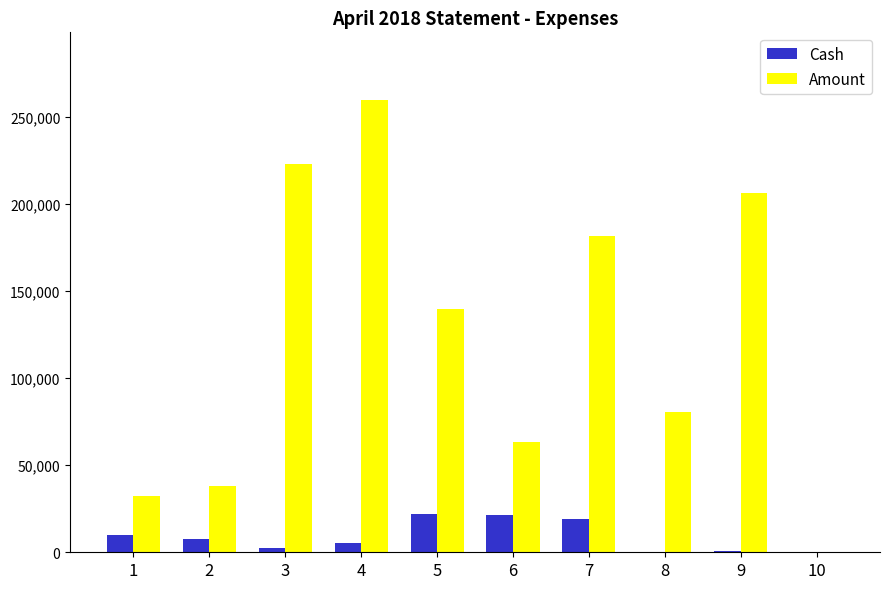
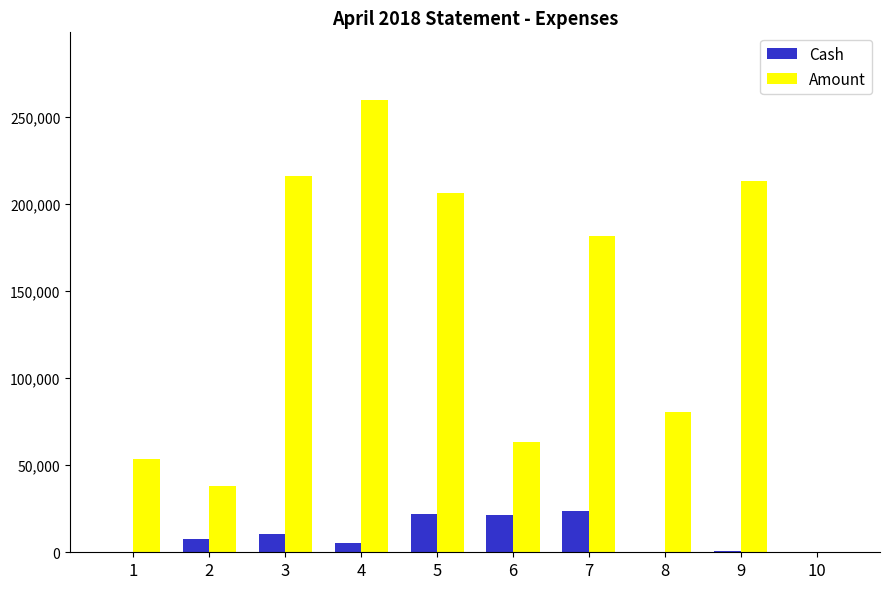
  {
    "Cash": {
-     "1": "10,000",
+     "1": "0",
      "2": "8,000",
-     "3": "3,000",
+     "3": "10,000",
      "4": "5,000",
      "5": "22,000",
      "6": "21,000",
-     "7": "19,000"
+     "7": "24,000"
    },
    "Amount": {
-     "1": "33,000",
+     "1": "53,000",
      "2": "38,000",
-     "3": "223,000",
+     "3": "216,000",
      "4": "260,000",
-     "5": "140,000",
+     "5": "206,000",
      "6": "63,000",
      "7": "182,000",
      "8": "80,000",
-     "9": "206,000"
+     "9": "213,000"
    }
  }
